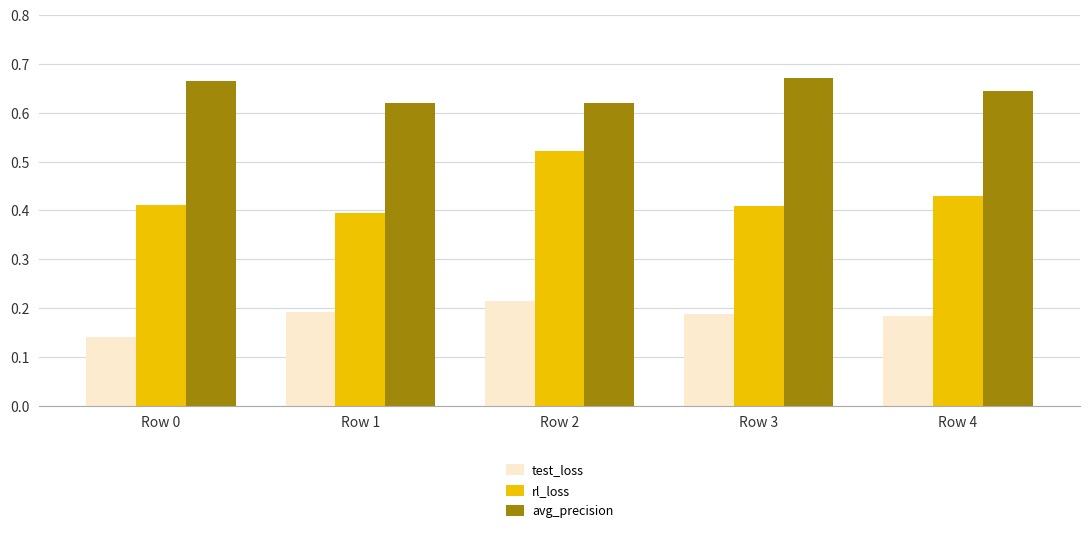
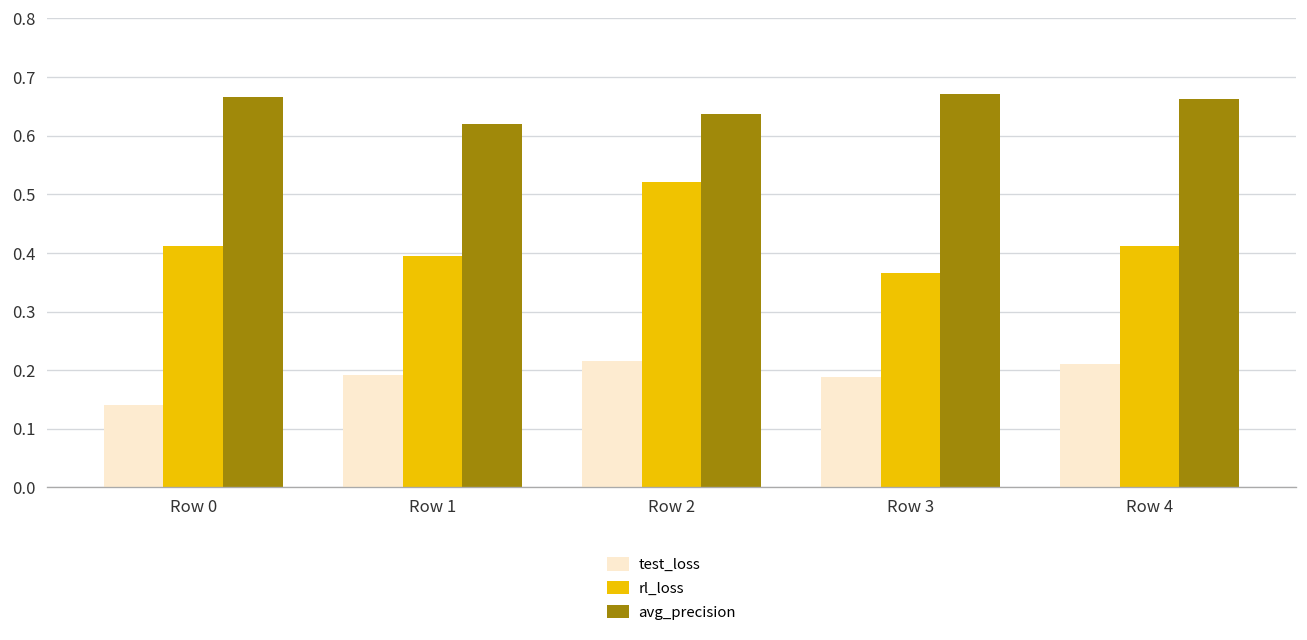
  {
    "test_loss": {
      "Row 0": 0.14,
      "Row 1": 0.19,
      "Row 2": 0.21,
      "Row 3": 0.19,
-     "Row 4": 0.18
+     "Row 4": 0.21
    },
    "rl_loss": {
      "Row 0": 0.41,
      "Row 1": 0.39,
      "Row 2": 0.52,
-     "Row 3": 0.41,
-     "Row 4": 0.43
+     "Row 3": 0.37,
+     "Row 4": 0.41
    },
    "avg_precision": {
      "Row 0": 0.67,
      "Row 1": 0.62,
-     "Row 2": 0.62,
+     "Row 2": 0.64,
      "Row 3": 0.67,
-     "Row 4": 0.65
+     "Row 4": 0.66
    }
  }
